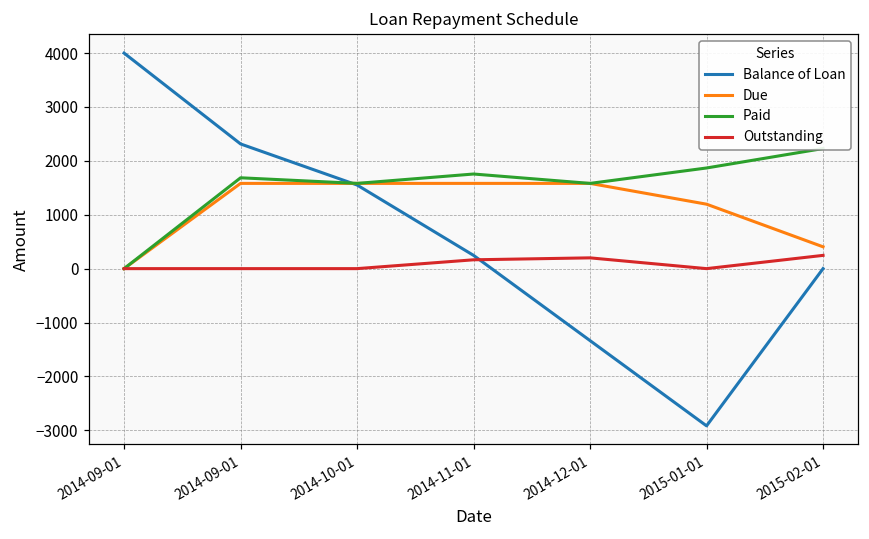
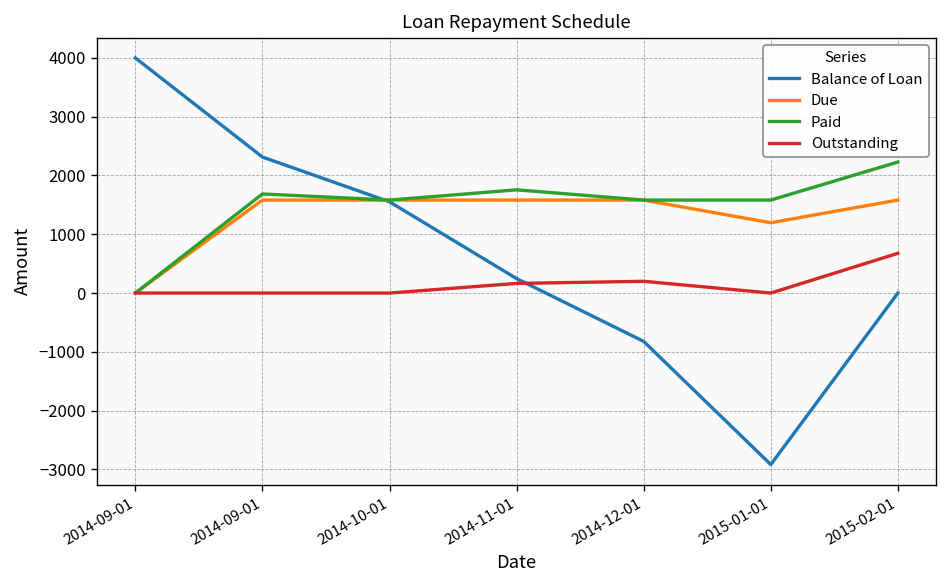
  {
    "Balance of Loan": {
      "2014-11-01": 200,
-     "2014-12-01": -1300,
+     "2014-12-01": -800,
      "2015-01-01": -2900,
      "2015-02-01": 0
    },
    "Due": {
      "2014-11-01": 1600,
      "2015-01-01": 1200,
-     "2015-02-01": 400
+     "2015-02-01": 1600
    },
    "Paid": {
      "2014-11-01": 1800,
-     "2015-01-01": 1900
+     "2015-01-01": 1600
    },
    "Outstanding": {
      "2014-10-01": 0,
      "2014-11-01": 200,
      "2014-12-01": 200,
      "2015-01-01": 0,
-     "2015-02-01": 200
+     "2015-02-01": 700
    }
  }
